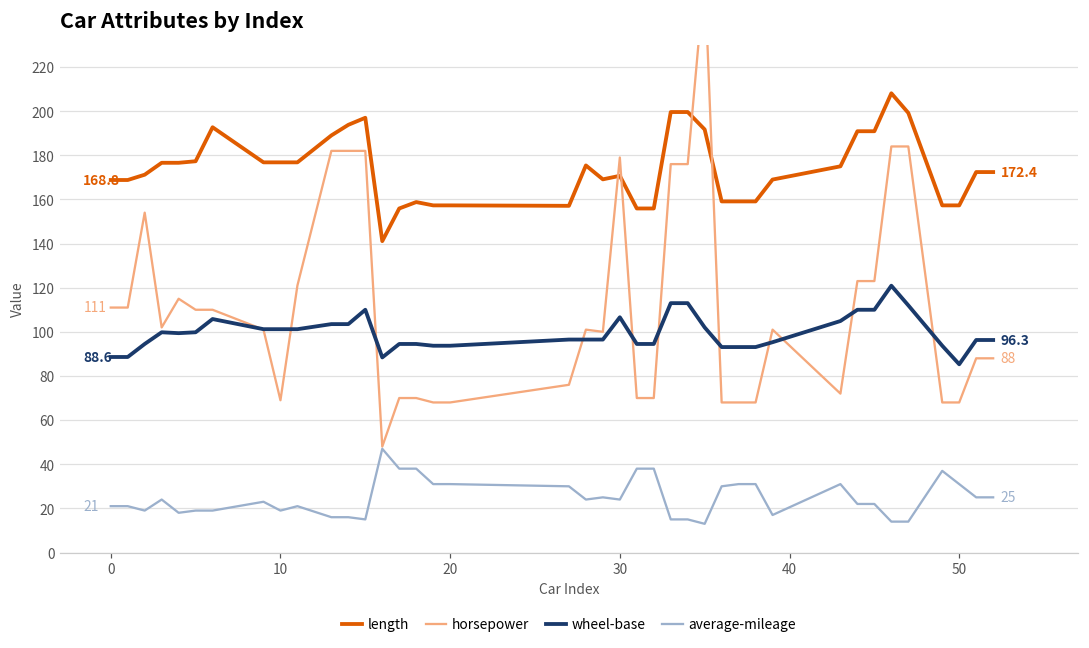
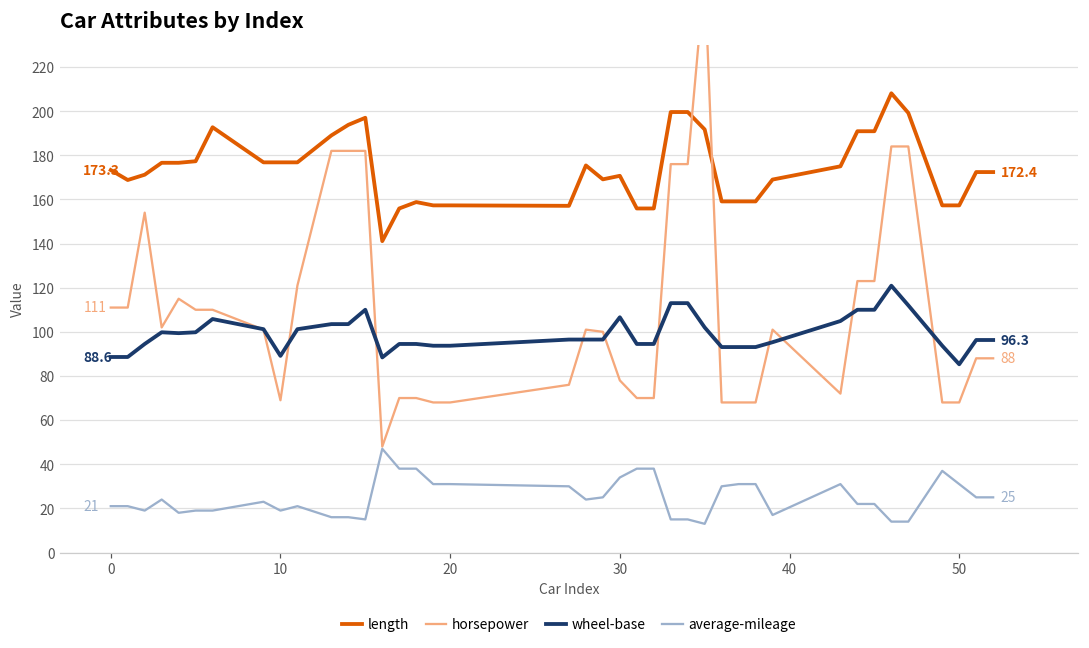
  {
    "length": {
-     "0": 168.8
+     "0": 173.3
    },
    "horsepower": {
      "10": 69,
      "20": 68,
-     "30": 179,
+     "30": 78,
      "50": 68
    },
    "wheel-base": {
-     "10": 101,
+     "10": 89,
      "20": 94,
      "30": 107,
      "50": 85
    },
    "average-mileage": {
      "10": 19,
      "20": 31,
-     "30": 24,
+     "30": 34,
      "50": 31
    }
  }
